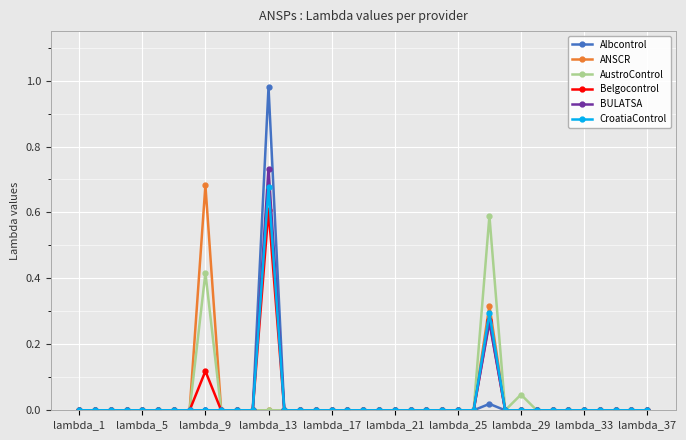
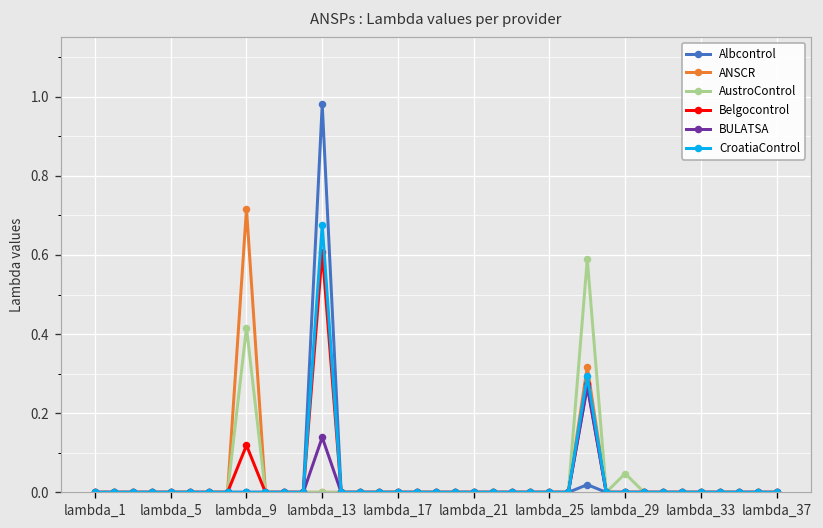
  {
    "Albcontrol": {
      "lambda_13": 0.98
    },
    "ANSCR": {
-     "lambda_9": 0.68
+     "lambda_9": 0.72
    },
    "AustroControl": {
      "lambda_9": 0.42,
      "lambda_29": 0.05
    },
    "Belgocontrol": {
      "lambda_9": 0.12,
      "lambda_13": 0.61
    },
    "BULATSA": {
-     "lambda_13": 0.73
+     "lambda_13": 0.14
    },
    "CroatiaControl": {
      "lambda_13": 0.68
    }
  }
